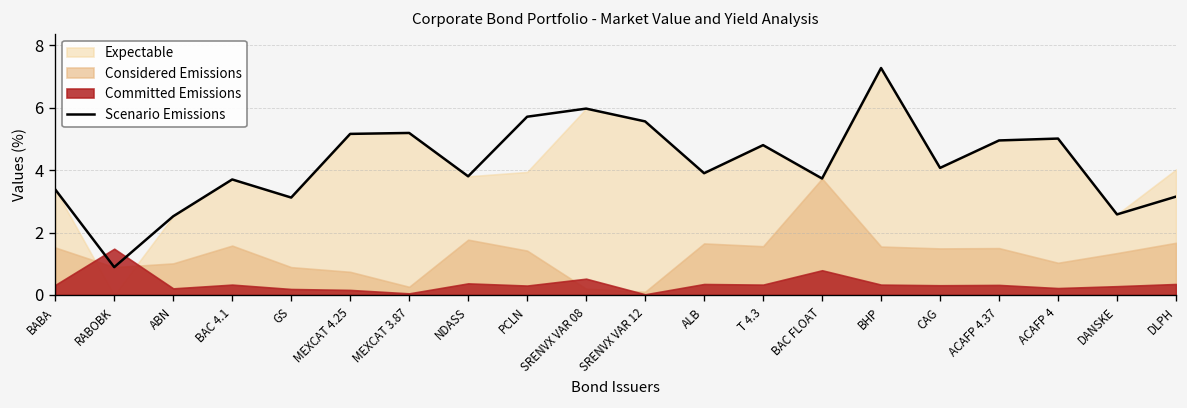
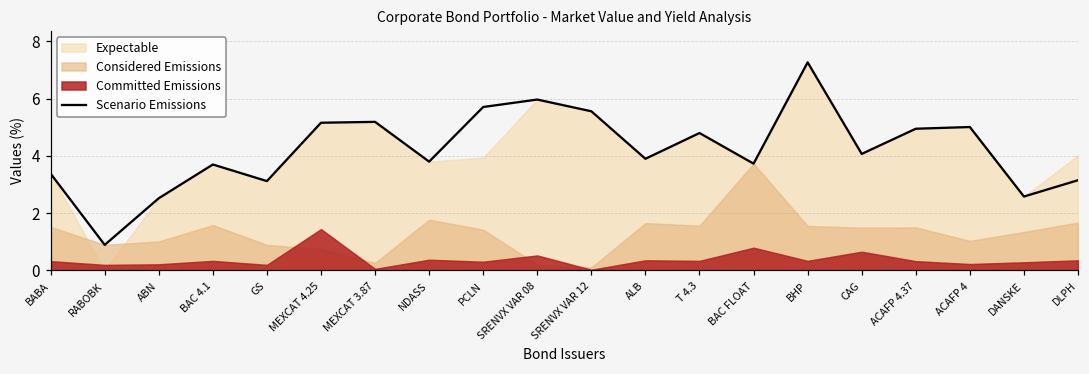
  {
    "Scenario Emissions": {
      "PCLN": 5.7,
      "DLPH": 3.2
    },
    "Committed Emissions": {
      "BABA": 0.3,
-     "RABOBK": 1.5,
+     "RABOBK": 0.2,
      "ABN": 0.2,
      "BAC 4.1": 0.3,
      "GS": 0.2,
-     "MEXCAT 4.25": 0.2,
+     "MEXCAT 4.25": 1.4,
      "NDASS": 0.4,
      "PCLN": 0.3,
      "SRENVX VAR 08": 0.5,
      "ALB": 0.4,
      "T 4.3": 0.3,
      "BAC FLOAT": 0.8,
      "BHP": 0.3,
-     "CAG": 0.3,
+     "CAG": 0.7,
      "ACAFP 4.37": 0.3,
      "ACAFP 4": 0.2,
      "DANSKE": 0.3,
      "DLPH": 0.4
    }
  }
